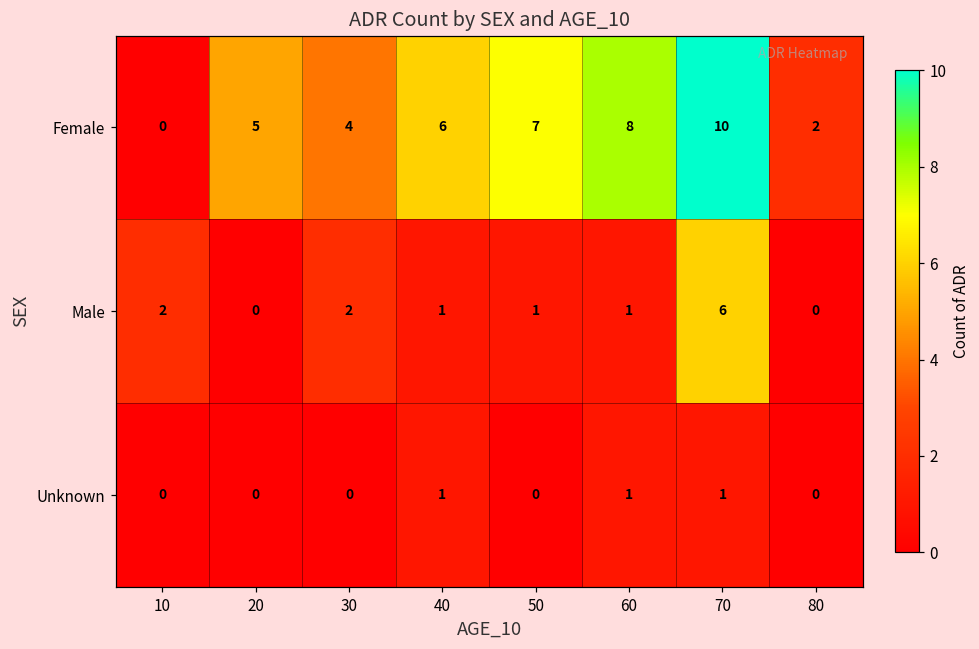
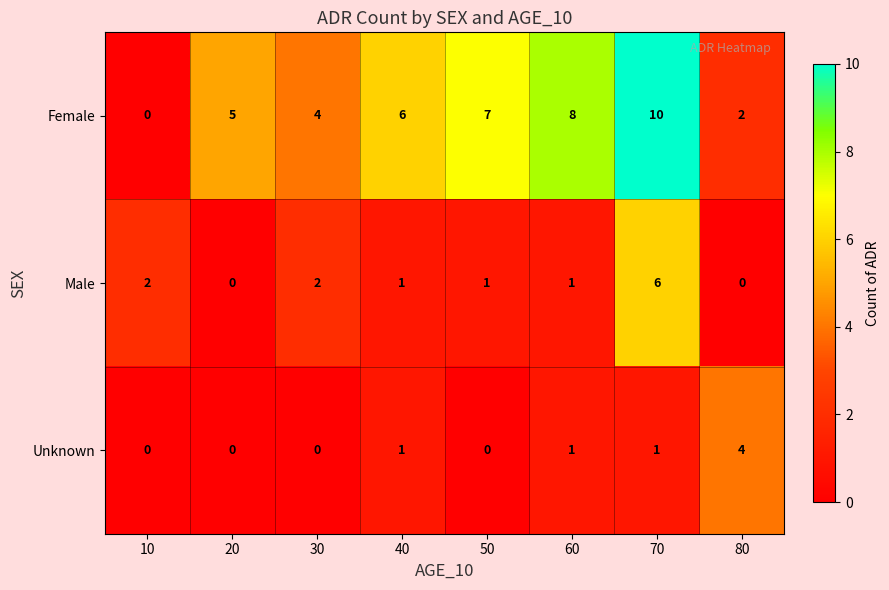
  {
    "Female": {
      "10": 0,
      "20": 5,
      "30": 4,
      "40": 6,
      "50": 7,
      "60": 8,
      "70": 10
    },
    "Male": {
      "10": 2,
      "20": 0,
      "30": 2,
      "40": 1,
      "50": 1,
      "60": 1,
      "70": 6,
      "80": 0
    },
    "Unknown": {
      "10": 0,
      "20": 0,
      "30": 0,
      "40": 1,
      "50": 0,
      "60": 1,
      "70": 1,
-     "80": 0
+     "80": 4
    }
  }
